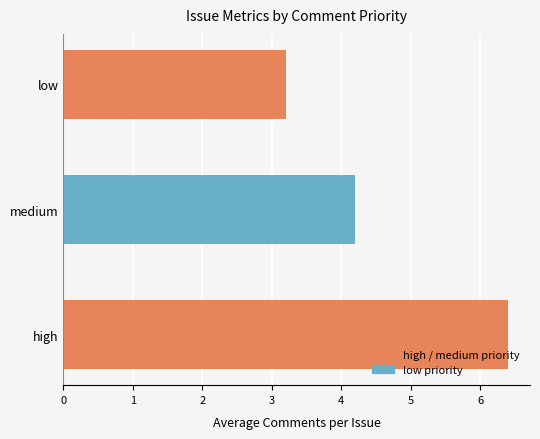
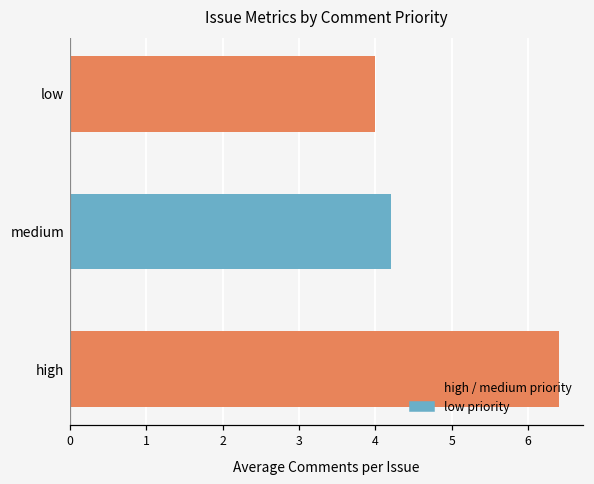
  {
-   "low": 3.2,
+   "low": 4.0,
    "medium": 4.2,
    "high": 6.4
  }
